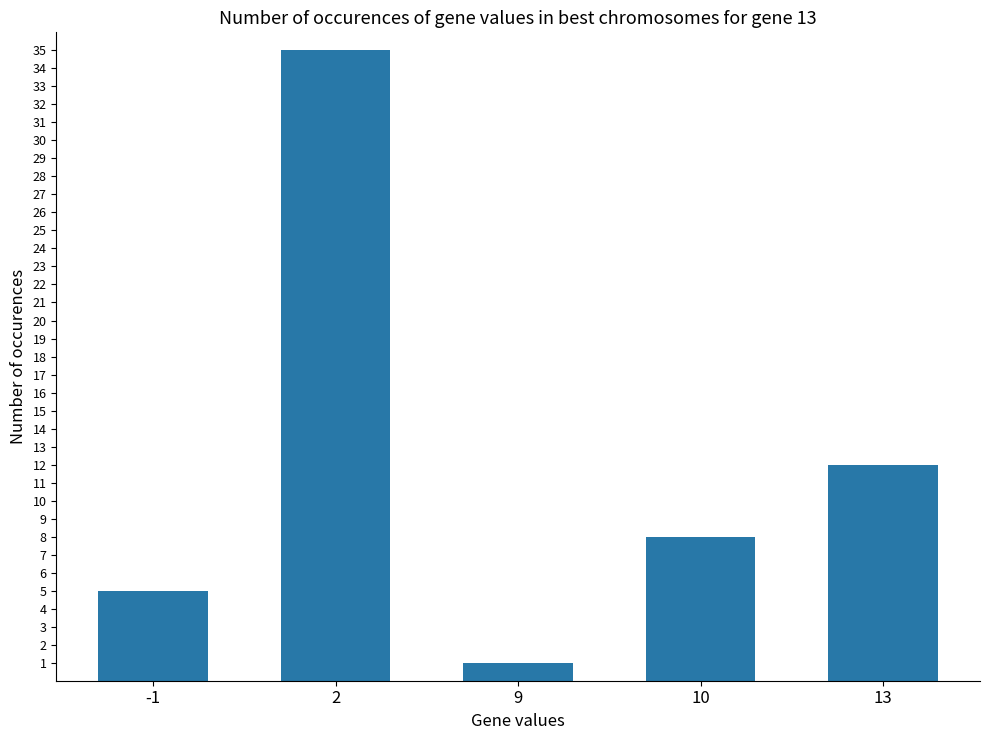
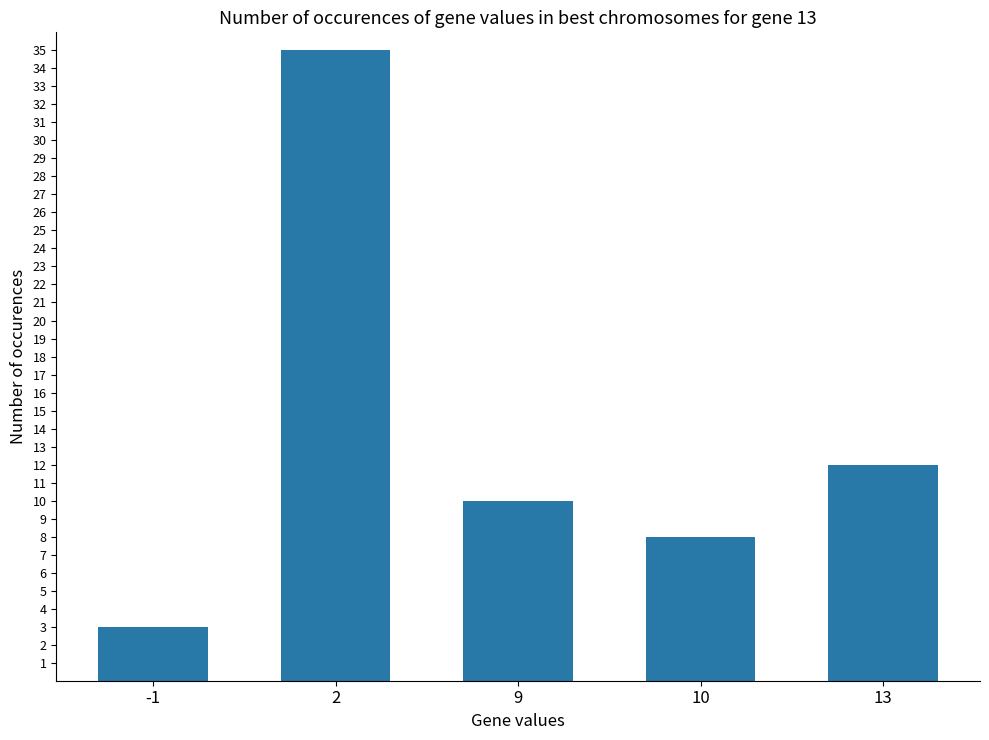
  {
-   "-1": 5,
+   "-1": 3,
    "2": 35,
-   "9": 1,
+   "9": 10,
    "10": 8,
    "13": 12
  }
